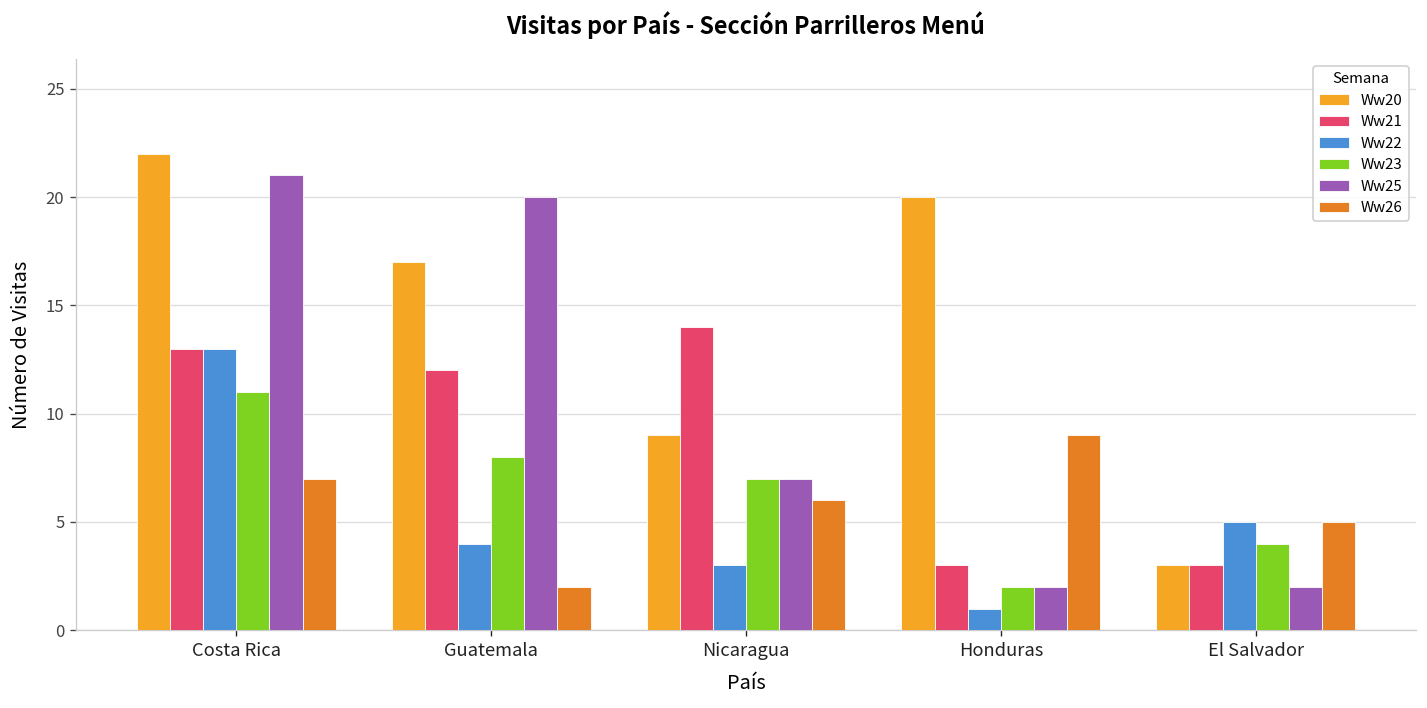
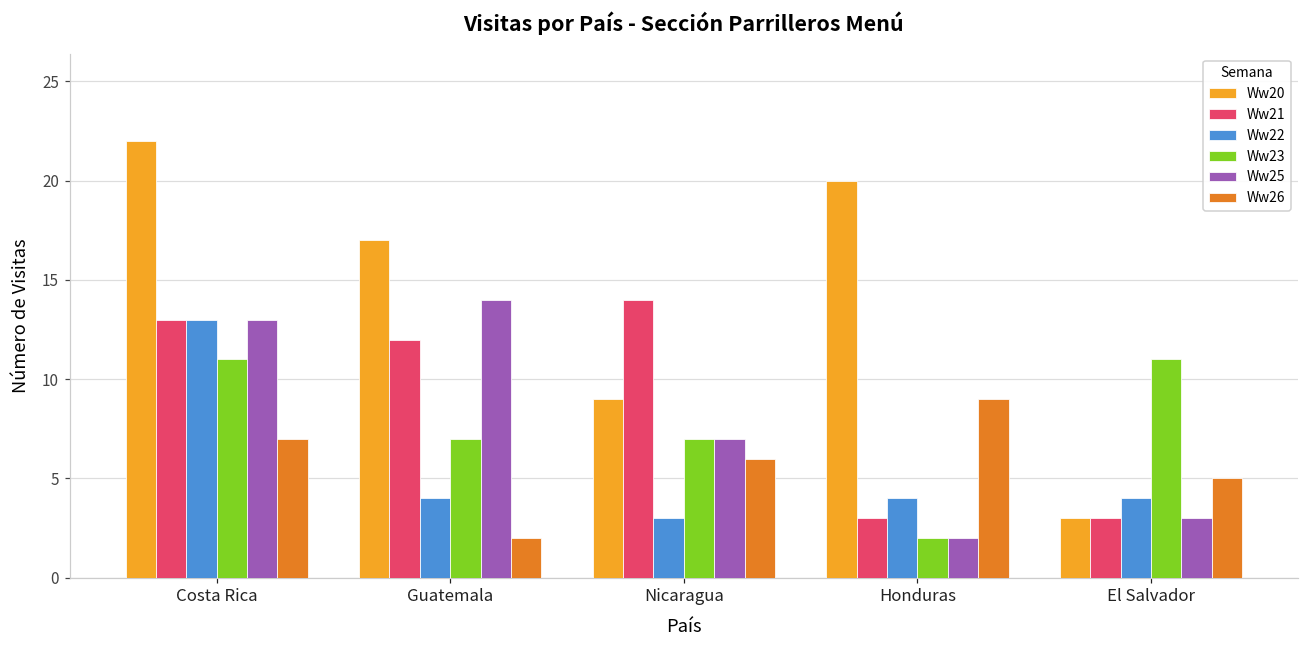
  {
    "Ww21": {
      "Costa Rica": 13,
      "Guatemala": 12,
      "Nicaragua": 14,
      "Honduras": 3,
      "El Salvador": 3
    },
    "Ww22": {
      "Costa Rica": 13,
      "Guatemala": 4,
      "Nicaragua": 3,
-     "Honduras": 1,
-     "El Salvador": 5
+     "Honduras": 4,
+     "El Salvador": 4
    },
    "Ww23": {
      "Costa Rica": 11,
-     "Guatemala": 8,
+     "Guatemala": 7,
      "Nicaragua": 7,
      "Honduras": 2,
-     "El Salvador": 4
+     "El Salvador": 11
    },
    "Ww25": {
-     "Costa Rica": 21,
-     "Guatemala": 20,
+     "Costa Rica": 13,
+     "Guatemala": 14,
      "Nicaragua": 7,
      "Honduras": 2,
-     "El Salvador": 2
+     "El Salvador": 3
    }
  }
